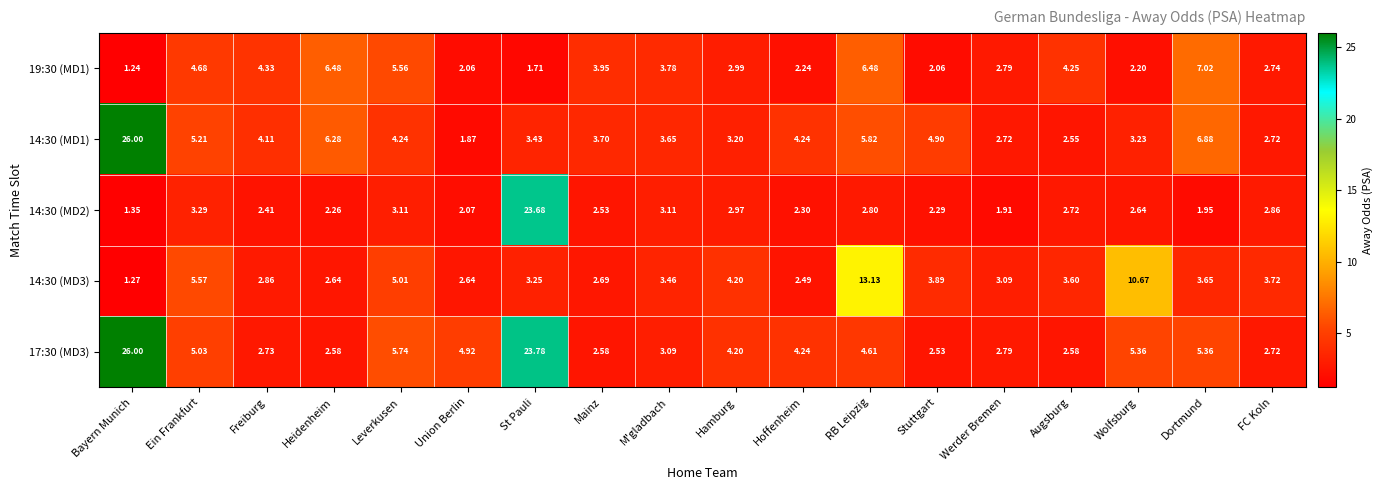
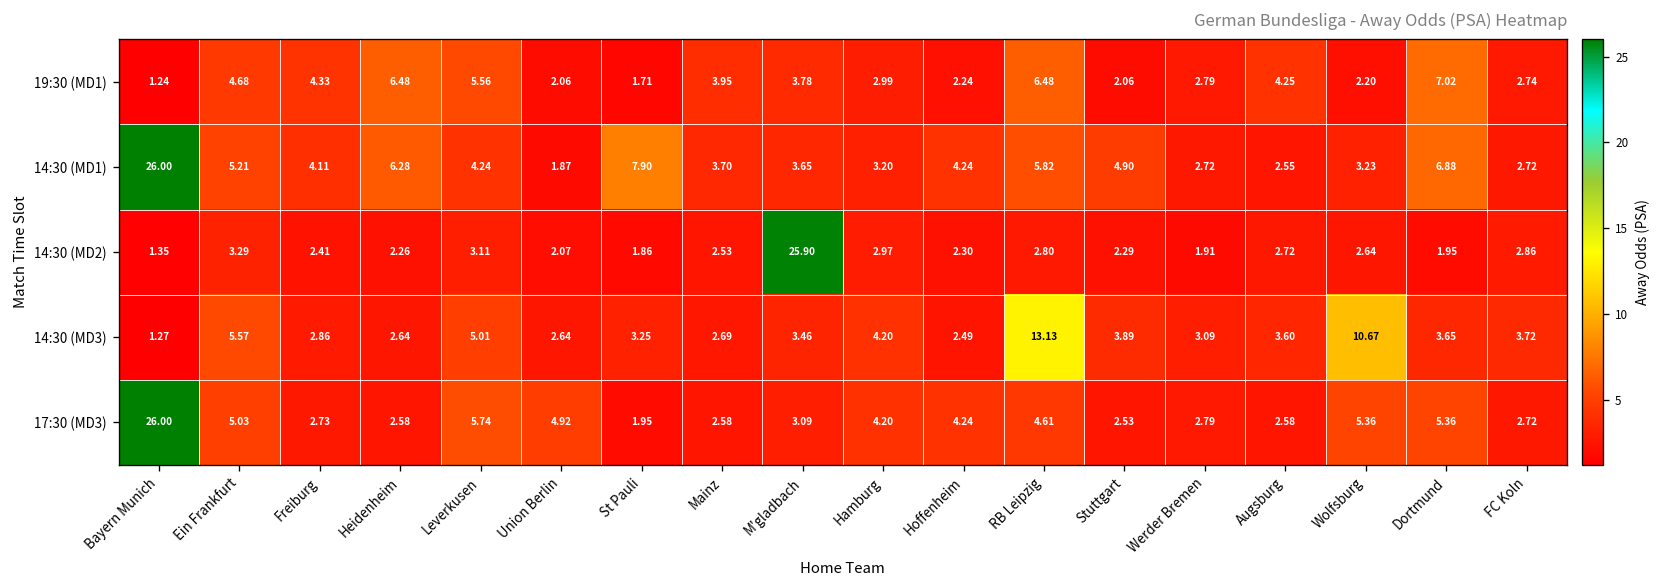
  {
    "19:30 (MD1)": {
      "Bayern Munich": 1.24,
      "Ein Frankfurt": 4.68,
      "Freiburg": 4.33,
      "Heidenheim": 6.48,
      "Leverkusen": 5.56,
      "Union Berlin": 2.06,
      "St Pauli": 1.71,
      "Mainz": 3.95,
      "M'gladbach": 3.78,
      "Hamburg": 2.99,
      "Hoffenheim": 2.24,
      "RB Leipzig": 6.48,
      "Stuttgart": 2.06,
      "Werder Bremen": 2.79,
      "Augsburg": 4.25,
      "Wolfsburg": 2.20,
      "Dortmund": 7.02,
      "FC Koln": 2.74
    },
    "14:30 (MD1)": {
      "Bayern Munich": 26.00,
      "Ein Frankfurt": 5.21,
      "Freiburg": 4.11,
      "Heidenheim": 6.28,
      "Leverkusen": 4.24,
      "Union Berlin": 1.87,
-     "St Pauli": 3.43,
+     "St Pauli": 7.90,
      "Mainz": 3.70,
      "M'gladbach": 3.65,
      "Hamburg": 3.20,
      "Hoffenheim": 4.24,
      "RB Leipzig": 5.82,
      "Stuttgart": 4.90,
      "Werder Bremen": 2.72,
      "Augsburg": 2.55,
      "Wolfsburg": 3.23,
      "Dortmund": 6.88,
      "FC Koln": 2.72
    },
    "14:30 (MD2)": {
      "Bayern Munich": 1.35,
      "Ein Frankfurt": 3.29,
      "Freiburg": 2.41,
      "Heidenheim": 2.26,
      "Leverkusen": 3.11,
      "Union Berlin": 2.07,
-     "St Pauli": 23.68,
+     "St Pauli": 1.86,
      "Mainz": 2.53,
-     "M'gladbach": 3.11,
+     "M'gladbach": 25.90,
      "Hamburg": 2.97,
      "Hoffenheim": 2.30,
      "RB Leipzig": 2.80,
      "Stuttgart": 2.29,
      "Werder Bremen": 1.91,
      "Augsburg": 2.72,
      "Wolfsburg": 2.64,
      "Dortmund": 1.95,
      "FC Koln": 2.86
    },
    "14:30 (MD3)": {
      "Bayern Munich": 1.27,
      "Ein Frankfurt": 5.57,
      "Freiburg": 2.86,
      "Heidenheim": 2.64,
      "Leverkusen": 5.01,
      "Union Berlin": 2.64,
      "St Pauli": 3.25,
      "Mainz": 2.69,
      "M'gladbach": 3.46,
      "Hamburg": 4.20,
      "Hoffenheim": 2.49,
      "RB Leipzig": 13.13,
      "Stuttgart": 3.89,
      "Werder Bremen": 3.09,
      "Augsburg": 3.60,
      "Wolfsburg": 10.67,
      "Dortmund": 3.65,
      "FC Koln": 3.72
    },
    "17:30 (MD3)": {
      "Bayern Munich": 26.00,
      "Ein Frankfurt": 5.03,
      "Freiburg": 2.73,
      "Heidenheim": 2.58,
      "Leverkusen": 5.74,
      "Union Berlin": 4.92,
-     "St Pauli": 23.78,
+     "St Pauli": 1.95,
      "Mainz": 2.58,
      "M'gladbach": 3.09,
      "Hamburg": 4.20,
      "Hoffenheim": 4.24,
      "RB Leipzig": 4.61,
      "Stuttgart": 2.53,
      "Werder Bremen": 2.79,
      "Augsburg": 2.58,
      "Wolfsburg": 5.36,
      "Dortmund": 5.36,
      "FC Koln": 2.72
    }
  }
